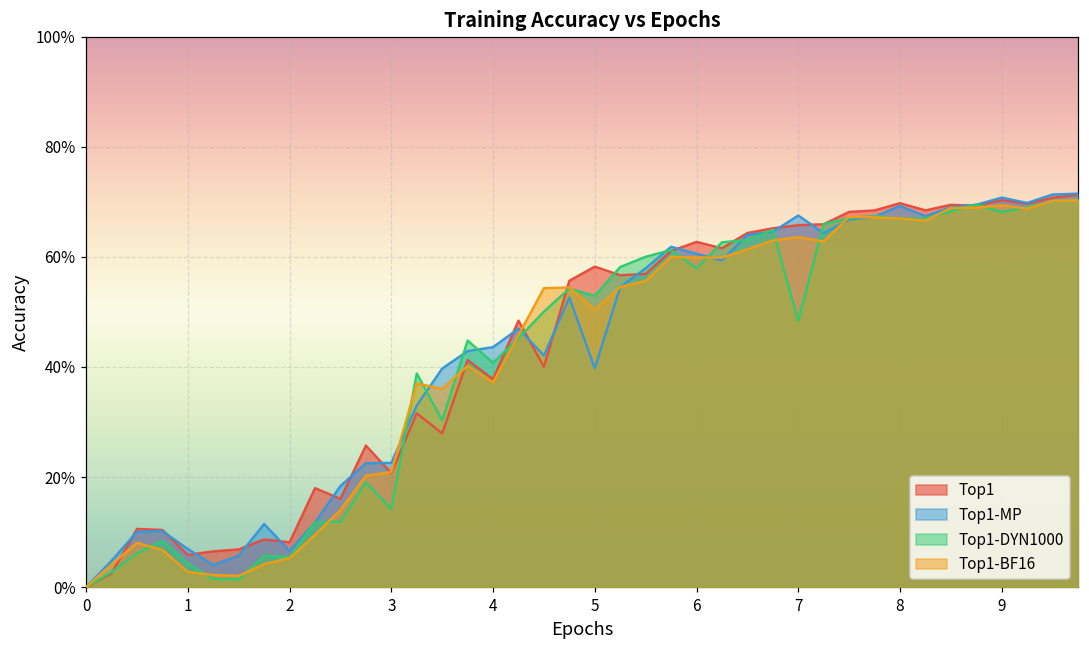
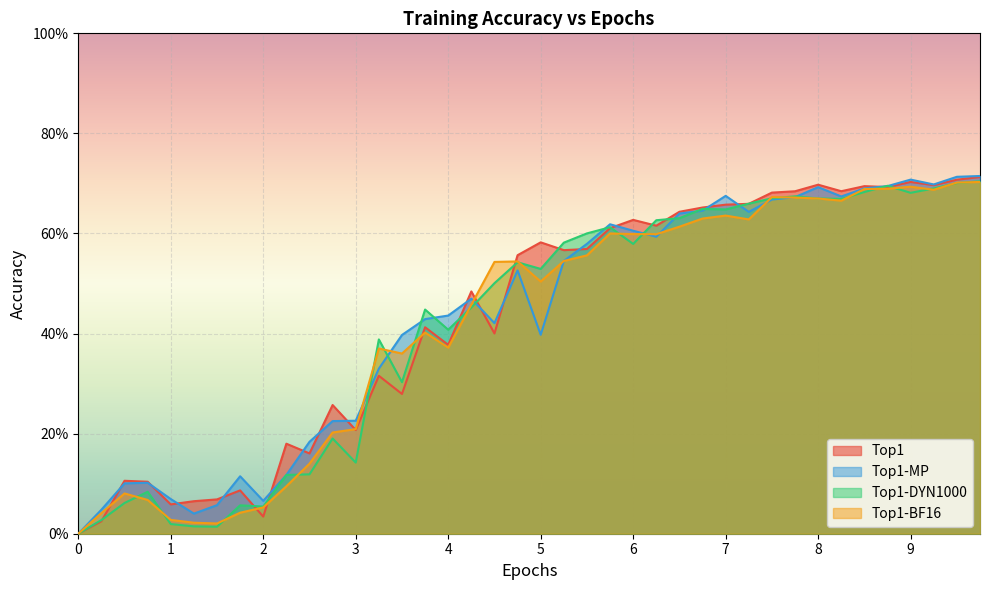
  {
    "Top1": {
      "1": "6%",
-     "2": "8%",
+     "2": "3%",
      "4": "38%",
      "5": "58%",
      "6": "63%",
      "7": "66%"
    },
    "Top1-MP": {
      "1": "7%",
      "2": "7%",
      "3": "23%",
      "4": "44%",
      "5": "40%",
      "6": "61%",
      "7": "68%"
    },
    "Top1-DYN1000": {
-     "1": "4%",
+     "1": "2%",
      "3": "14%",
      "4": "41%",
      "5": "53%",
      "6": "58%",
-     "7": "48%",
+     "7": "65%",
      "9": "68%"
    },
    "Top1-BF16": {
      "1": "3%",
      "4": "37%",
      "5": "50%",
      "6": "60%",
      "7": "64%",
      "9": "69%"
    }
  }
